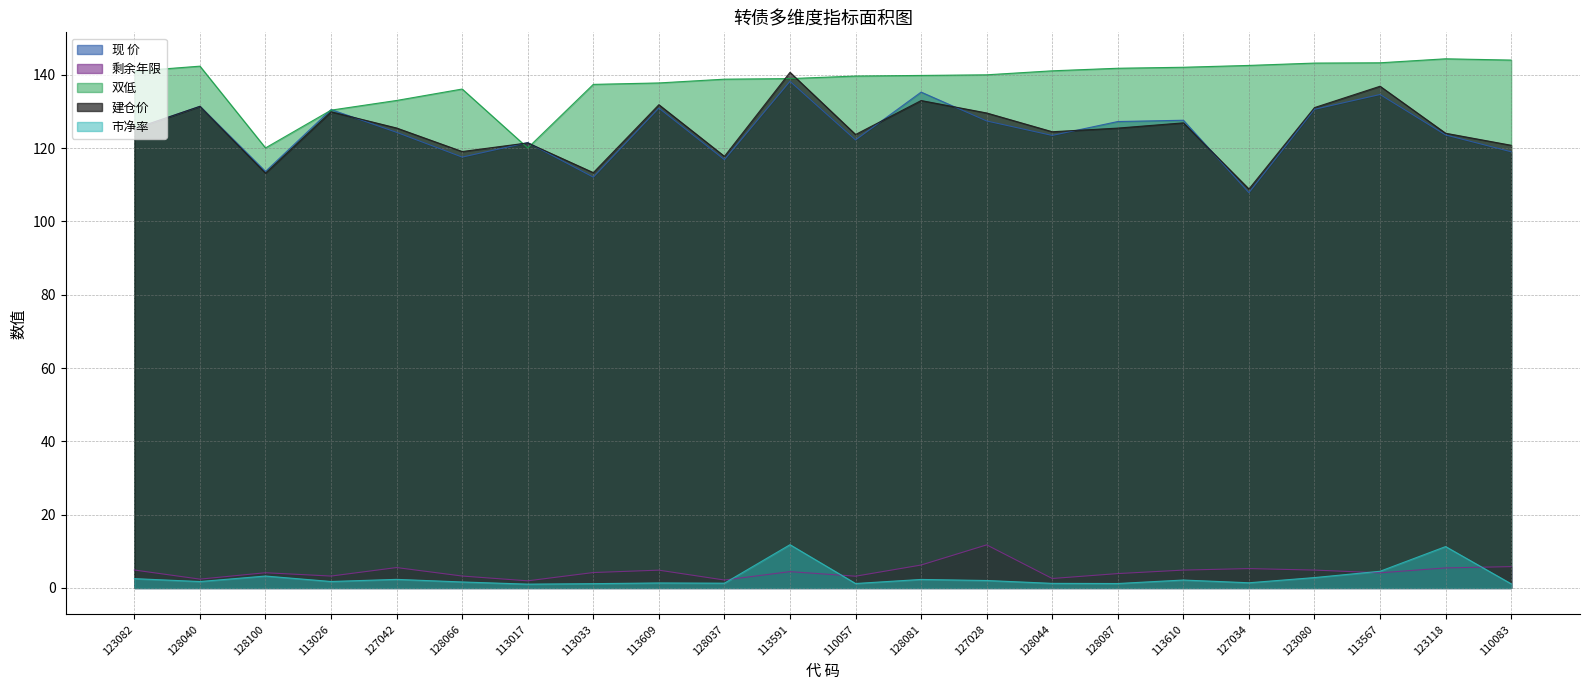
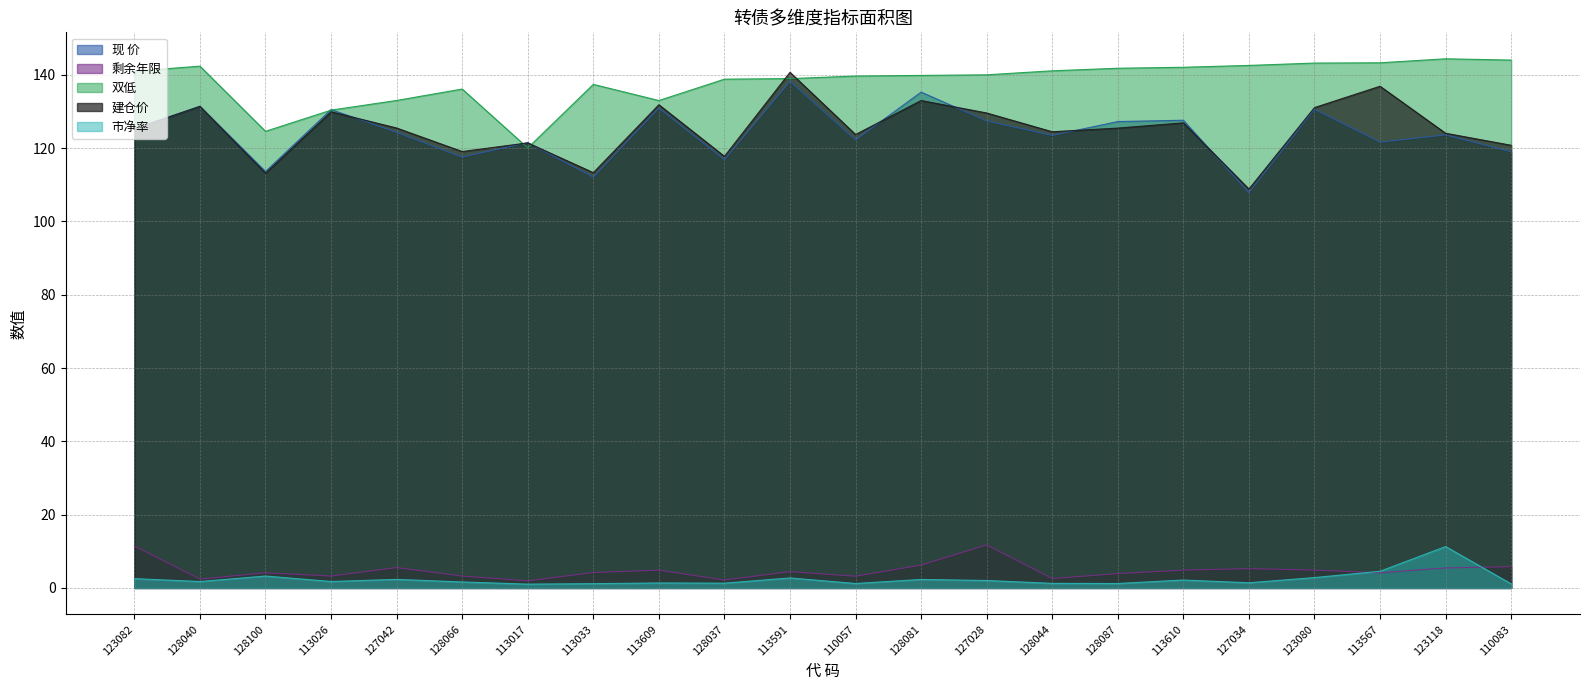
  {
    "现 价": {
      "127042": 124,
      "128066": 118,
      "113033": 112,
      "113609": 131,
      "128037": 117,
      "113591": 138,
      "110057": 122,
      "128081": 135,
      "127028": 127,
      "128044": 123,
      "128087": 127,
      "113610": 128,
      "127034": 108,
-     "113567": 135,
+     "113567": 122,
      "110083": 119
    },
    "剩余年限": {
-     "123082": 5,
+     "123082": 11,
      "128100": 4,
      "113026": 3,
      "127042": 6,
      "128066": 3,
      "113017": 2,
      "113033": 4,
      "113609": 5,
      "128037": 2,
      "113591": 4,
      "110057": 3,
      "128081": 6,
      "127028": 12,
      "128044": 3,
      "128087": 4,
      "113610": 5,
      "127034": 5,
      "123080": 5,
      "123118": 5,
      "110083": 6
    },
    "双低": {
      "128040": 142,
-     "128100": 120,
+     "128100": 125,
      "127042": 133,
      "128066": 136,
      "113017": 120,
      "113033": 137,
-     "113609": 138,
+     "113609": 133,
      "128037": 139,
      "113591": 139,
      "110057": 140,
      "128081": 140,
      "127028": 140,
      "128044": 141,
      "128087": 142,
      "113610": 142,
      "127034": 143,
      "123080": 143,
      "113567": 143,
      "123118": 144,
      "110083": 144
    },
    "建仓价": {
      "127042": 126,
      "128066": 119,
      "113033": 113,
      "113609": 132,
      "128037": 118,
      "113591": 141,
      "110057": 124,
      "128081": 133,
      "127028": 130,
      "128044": 124,
      "128087": 125,
      "113610": 127,
      "127034": 109,
      "113567": 137,
      "110083": 121
    },
    "市净率": {
      "123082": 3,
      "128100": 3,
      "113026": 2,
      "127042": 2,
      "128066": 2,
      "113017": 1,
      "113033": 1,
      "113609": 1,
      "128037": 1,
-     "113591": 12,
+     "113591": 3,
      "110057": 1,
      "128081": 2,
      "127028": 2,
      "128044": 1,
      "128087": 1,
      "113610": 2,
      "127034": 1,
      "123080": 3,
      "123118": 11,
      "110083": 1
    }
  }
